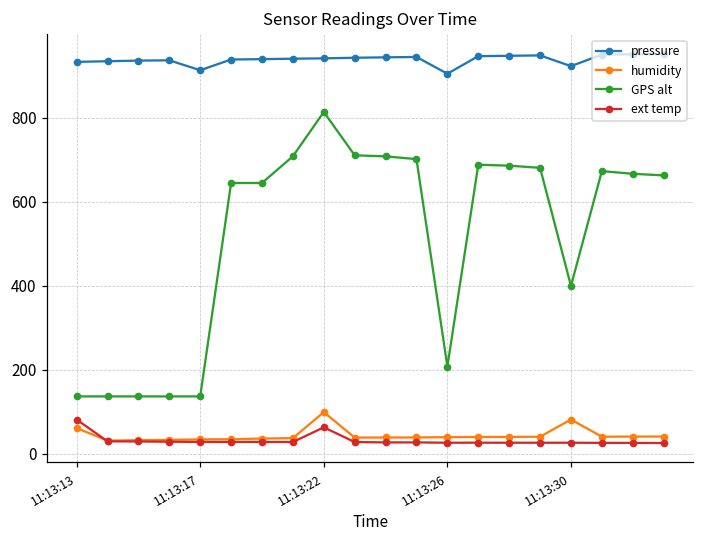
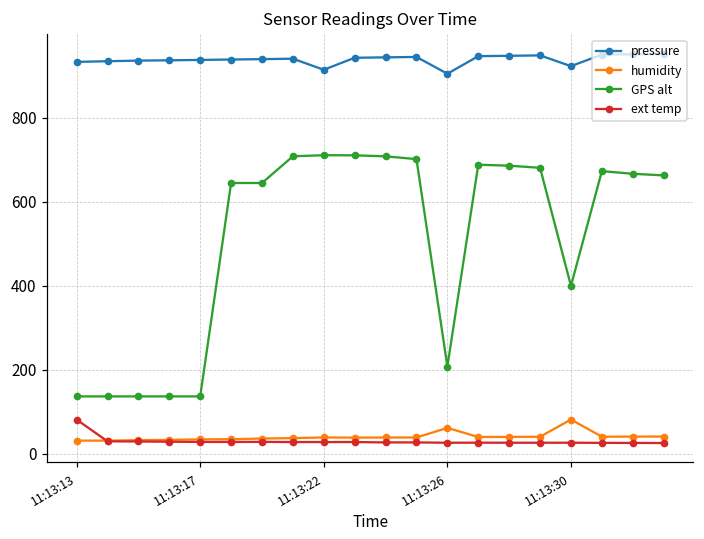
  {
    "pressure": {
      "11:13:13": 930,
-     "11:13:17": 910,
-     "11:13:22": 940,
+     "11:13:17": 940,
+     "11:13:22": 910,
      "11:13:26": 900,
      "11:13:30": 920
    },
    "humidity": {
-     "11:13:13": 60,
-     "11:13:22": 100,
-     "11:13:26": 40,
+     "11:13:13": 30,
+     "11:13:22": 40,
+     "11:13:26": 60,
      "11:13:30": 80
    },
    "GPS alt": {
      "11:13:13": 140,
      "11:13:17": 140,
-     "11:13:22": 810,
+     "11:13:22": 710,
      "11:13:26": 210,
      "11:13:30": 400
    },
    "ext temp": {
      "11:13:13": 80,
-     "11:13:22": 60,
+     "11:13:22": 30,
      "11:13:26": 30,
      "11:13:30": 30
    }
  }
